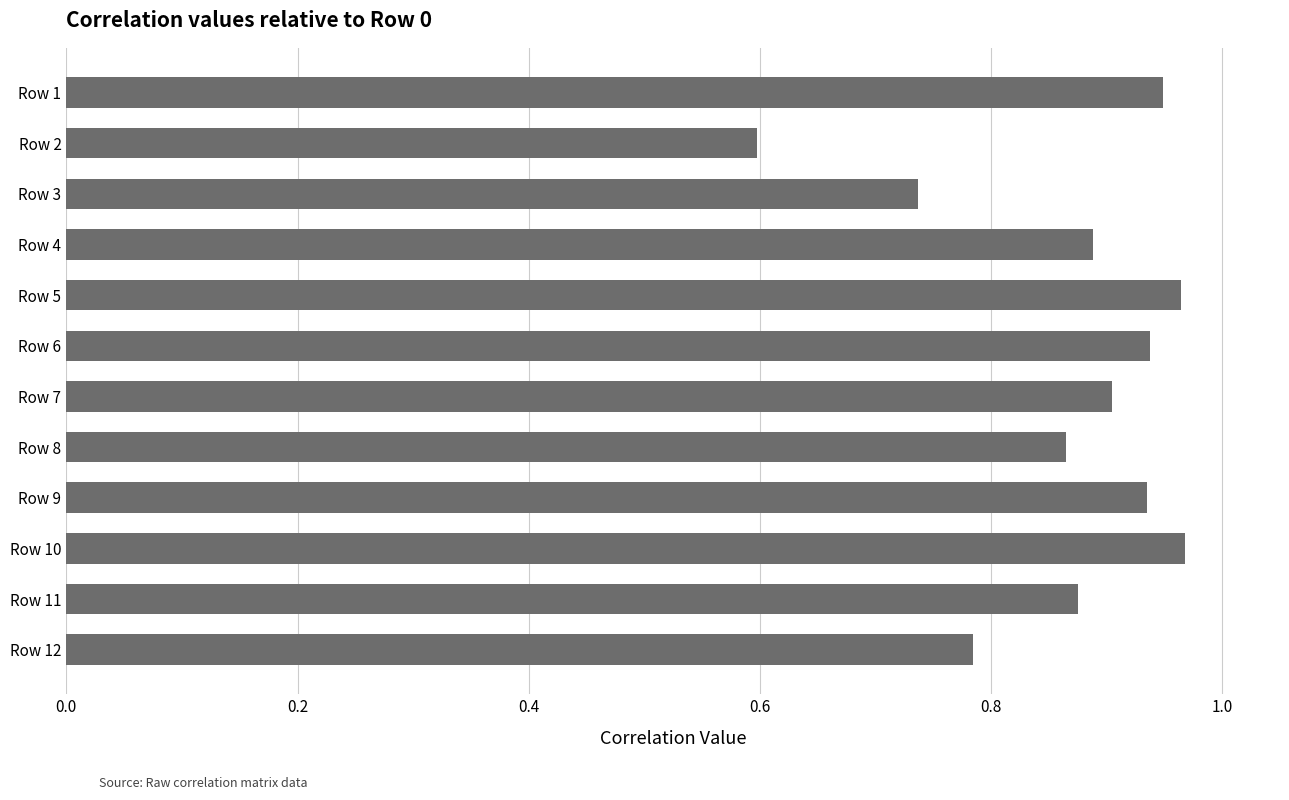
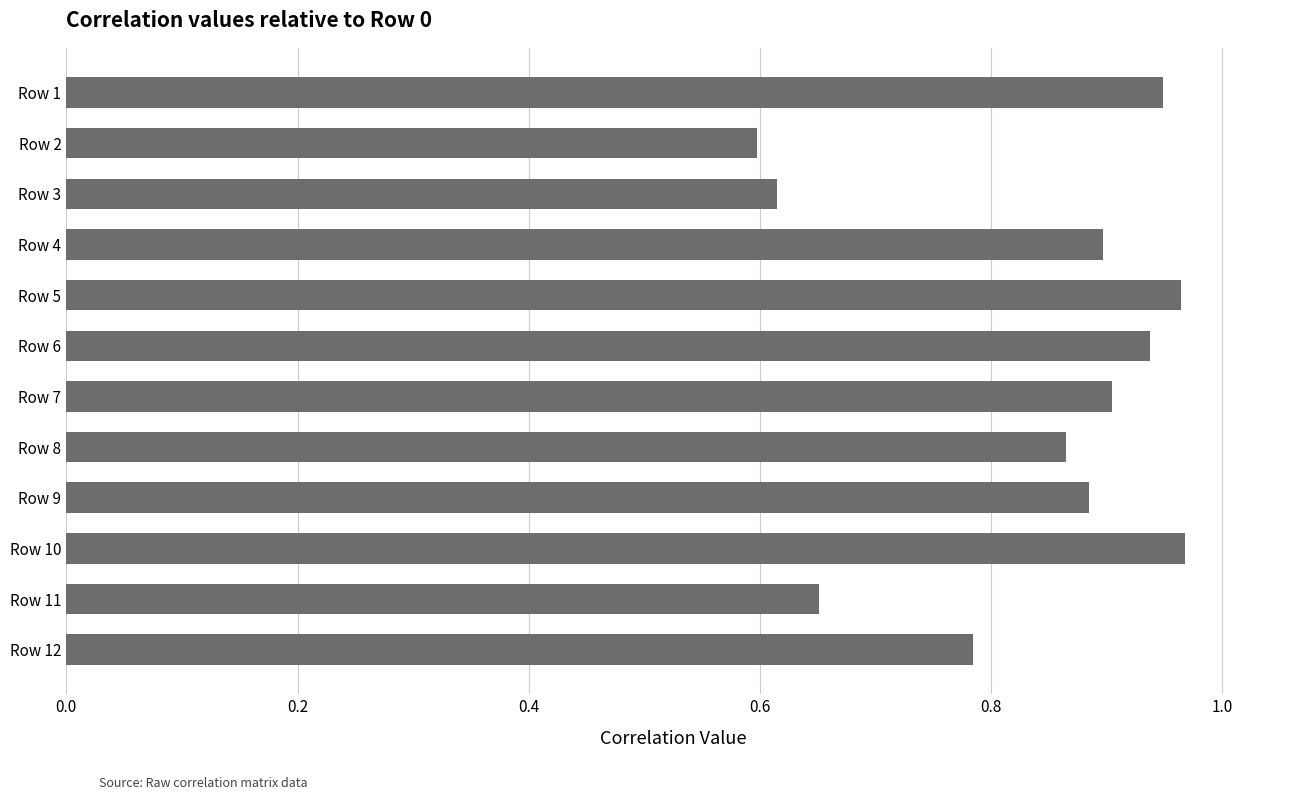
  {
    "Row 1": 0.949,
    "Row 2": 0.598,
-   "Row 3": 0.737,
-   "Row 4": 0.888,
+   "Row 3": 0.615,
+   "Row 4": 0.897,
    "Row 5": 0.965,
    "Row 6": 0.938,
    "Row 7": 0.904,
    "Row 8": 0.865,
-   "Row 9": 0.935,
+   "Row 9": 0.884,
    "Row 10": 0.968,
-   "Row 11": 0.875,
+   "Row 11": 0.651,
    "Row 12": 0.784
  }
